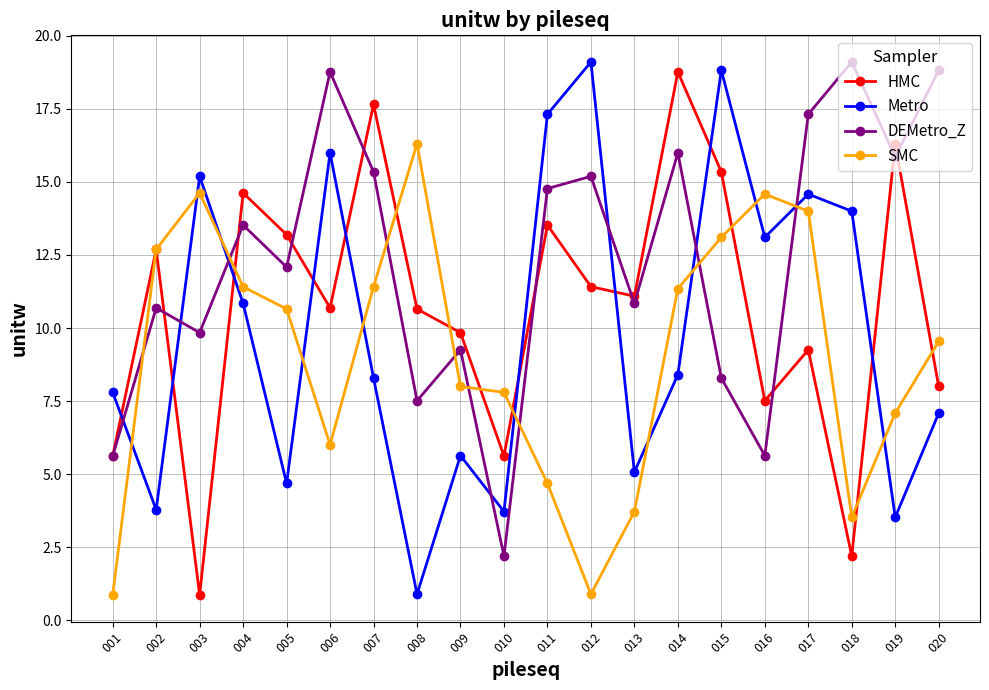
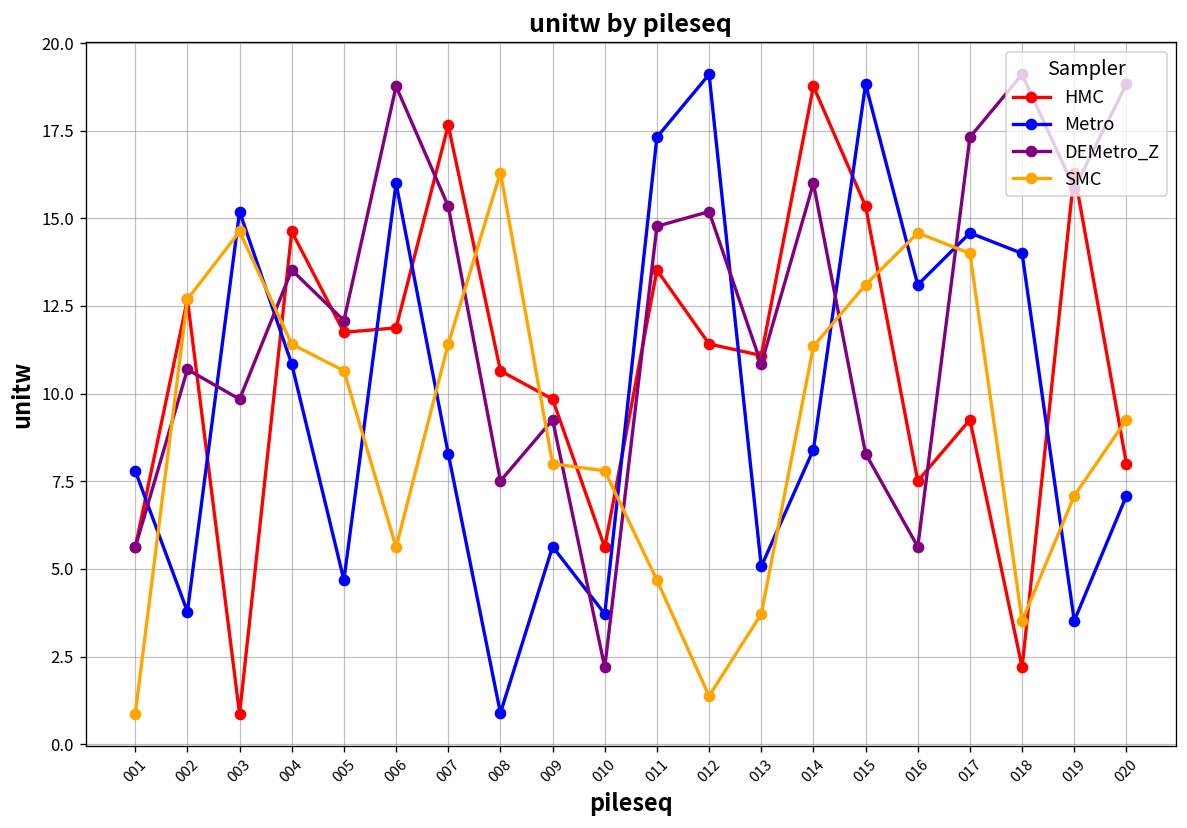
  {
    "HMC": {
      "003": 0.9,
      "004": 14.6,
-     "005": 13.2,
-     "006": 10.7,
+     "005": 11.7,
+     "006": 11.9,
      "007": 17.7,
      "008": 10.7,
      "009": 9.8,
      "010": 5.6,
      "011": 13.5,
      "012": 11.4,
      "013": 11.1,
      "014": 18.8,
      "015": 15.3,
      "016": 7.5,
      "017": 9.3,
      "018": 2.2,
      "020": 8.0
    },
    "Metro": {
      "001": 7.8,
      "002": 3.8,
      "003": 15.2,
      "004": 10.8,
      "005": 4.7,
      "006": 16.0,
      "007": 8.3,
      "008": 0.9,
      "009": 5.6,
      "010": 3.7,
      "011": 17.3,
      "012": 19.1,
      "013": 5.1,
      "014": 8.4,
      "015": 18.8,
      "016": 13.1,
      "017": 14.6,
      "018": 14.0,
      "019": 3.5,
      "020": 7.1
    },
    "DEMetro_Z": {
      "002": 10.7,
      "003": 9.8,
      "004": 13.5,
      "005": 12.1,
      "006": 18.8,
      "007": 15.3,
      "008": 7.5,
      "009": 9.3,
      "010": 2.2,
      "011": 14.8,
      "012": 15.2,
      "013": 10.8,
      "014": 16.0,
      "015": 8.3,
      "016": 5.6,
      "017": 17.3
    },
    "SMC": {
      "001": 0.9,
      "003": 14.6,
      "004": 11.4,
      "005": 10.7,
-     "006": 6.0,
+     "006": 5.6,
      "007": 11.4,
      "008": 16.3,
      "009": 8.0,
      "010": 7.8,
      "011": 4.7,
-     "012": 0.9,
+     "012": 1.4,
      "013": 3.7,
      "014": 11.3,
      "015": 13.1,
      "016": 14.6,
      "017": 14.0,
      "018": 3.5,
      "019": 7.1,
-     "020": 9.5
+     "020": 9.3
    }
  }
